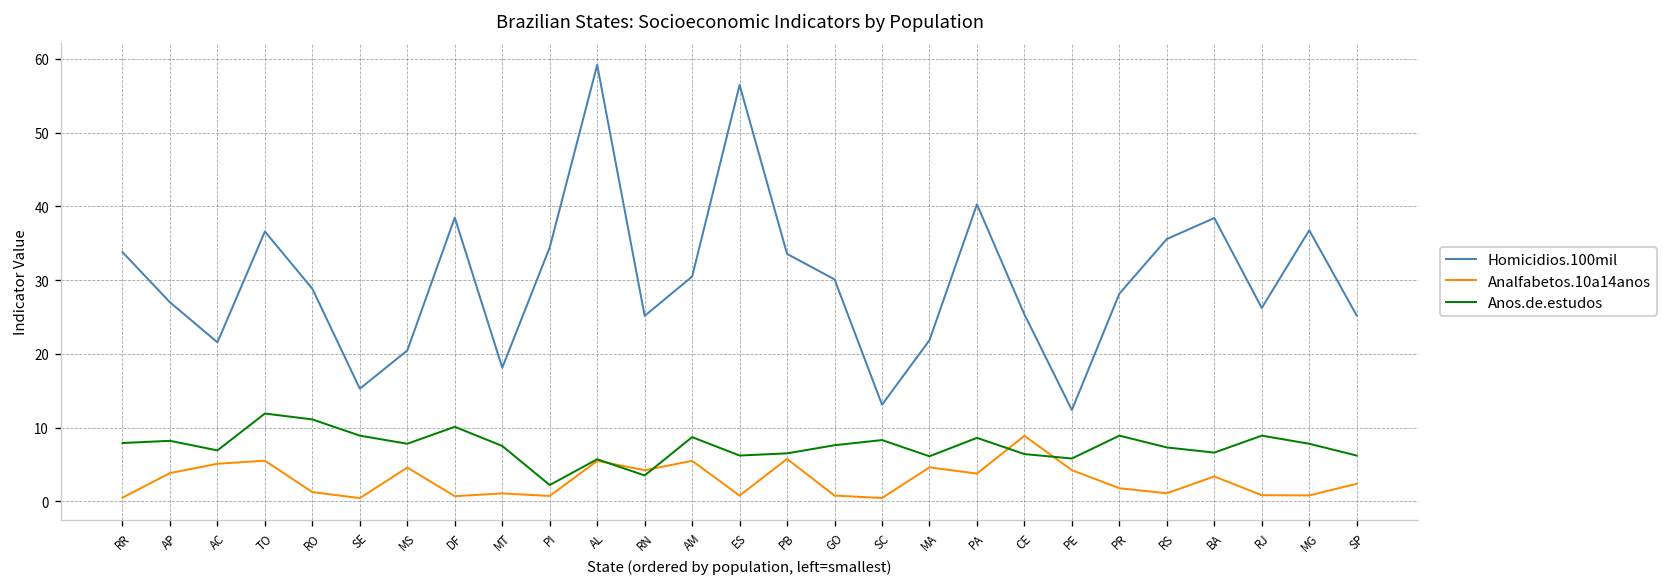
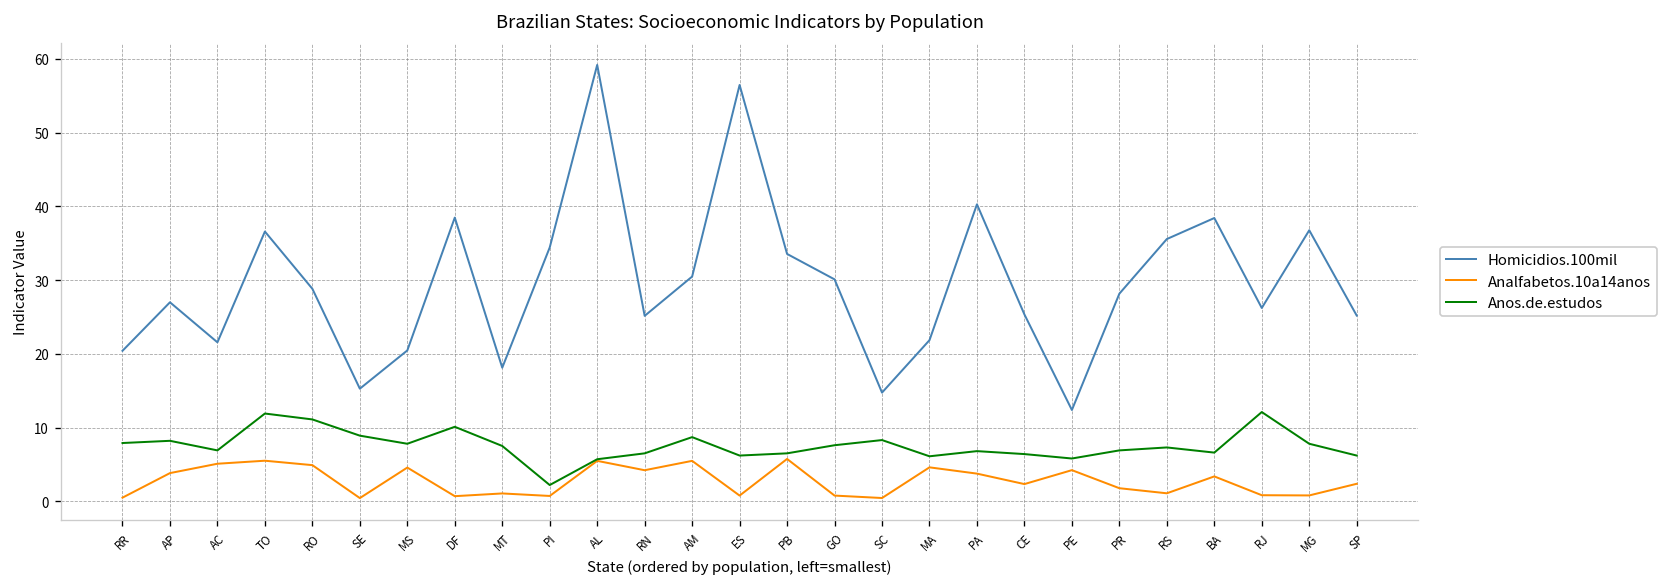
  {
    "Homicidios.100mil": {
-     "RR": 34,
+     "RR": 20,
      "AP": 27,
      "AC": 22,
      "TO": 37,
      "RO": 29,
      "SE": 15,
      "MS": 20,
      "DF": 38,
      "MT": 18,
      "PI": 34,
      "AL": 59,
      "RN": 25,
      "AM": 30,
      "ES": 56,
      "PB": 34,
      "GO": 30,
-     "SC": 13,
+     "SC": 15,
      "MA": 22,
      "PA": 40,
      "CE": 25,
      "PE": 12,
      "PR": 28,
      "RS": 36,
      "BA": 38,
      "RJ": 26,
      "MG": 37,
      "SP": 25
    },
    "Analfabetos.10a14anos": {
      "RR": 0,
      "AP": 4,
      "AC": 5,
      "TO": 6,
-     "RO": 1,
+     "RO": 5,
      "SE": 0,
      "MS": 5,
      "DF": 1,
      "MT": 1,
      "PI": 1,
      "RN": 4,
      "AM": 5,
      "ES": 1,
      "PB": 6,
      "GO": 1,
      "SC": 0,
      "MA": 5,
      "PA": 4,
-     "CE": 9,
+     "CE": 2,
      "PE": 4,
      "PR": 2,
      "RS": 1,
      "BA": 3,
      "RJ": 1,
      "MG": 1,
      "SP": 2
    },
    "Anos.de.estudos": {
      "RR": 8,
      "AP": 8,
      "AC": 7,
      "TO": 12,
      "RO": 11,
      "SE": 9,
      "MS": 8,
      "DF": 10,
      "MT": 8,
      "PI": 2,
-     "RN": 4,
+     "RN": 7,
      "AM": 9,
      "ES": 6,
      "PB": 7,
      "GO": 8,
      "SC": 8,
      "MA": 6,
-     "PA": 9,
+     "PA": 7,
      "CE": 6,
      "PE": 6,
-     "PR": 9,
+     "PR": 7,
      "RS": 7,
      "BA": 7,
-     "RJ": 9,
+     "RJ": 12,
      "MG": 8,
      "SP": 6
    }
  }
